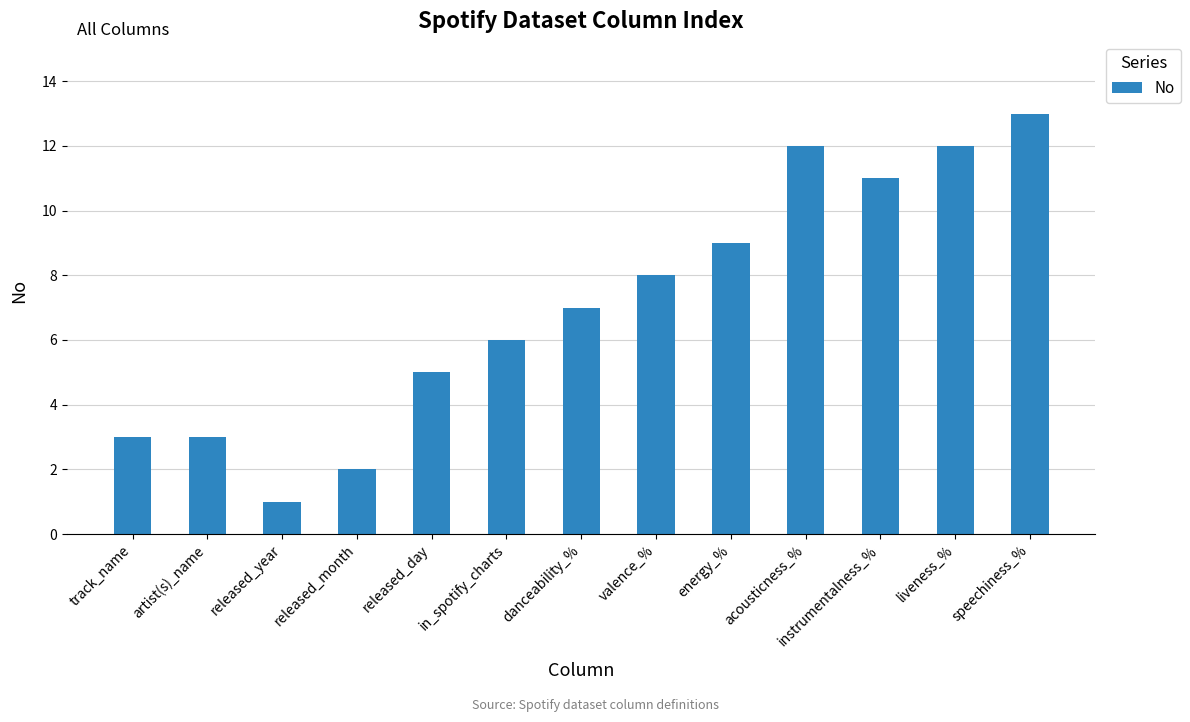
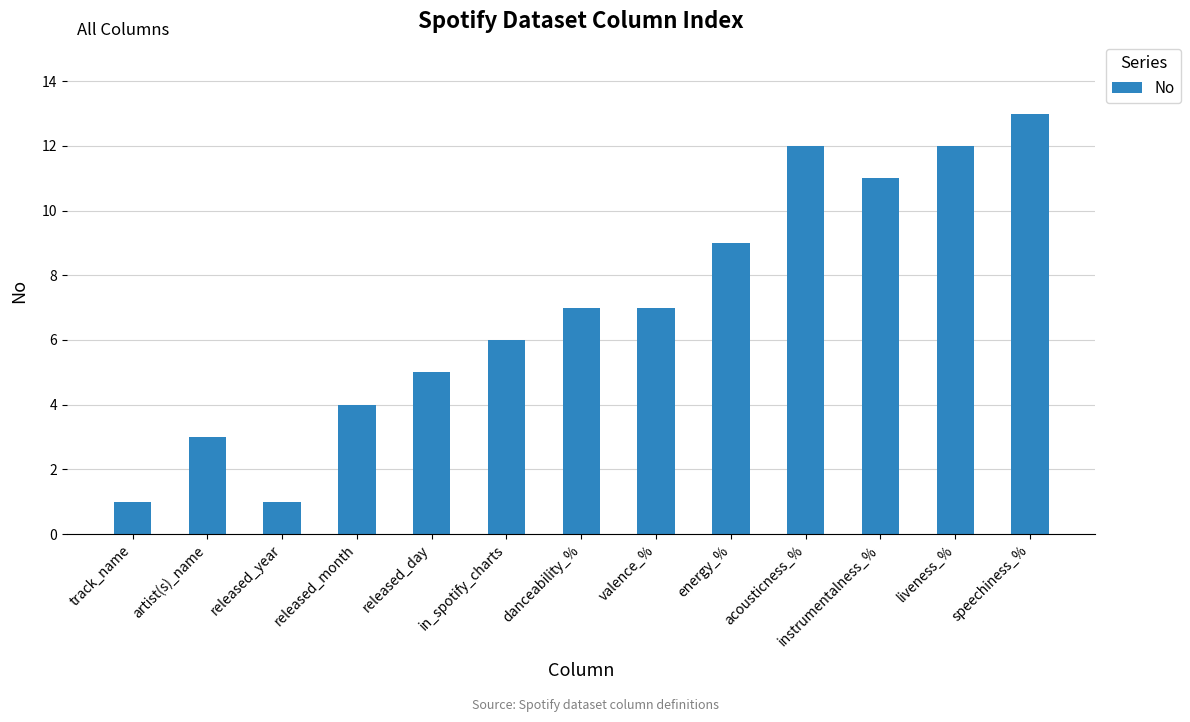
  {
-   "track_name": 3,
+   "track_name": 1,
    "artist(s)_name": 3,
    "released_year": 1,
-   "released_month": 2,
+   "released_month": 4,
    "released_day": 5,
    "in_spotify_charts": 6,
    "danceability_%": 7,
-   "valence_%": 8,
+   "valence_%": 7,
    "energy_%": 9,
    "acousticness_%": 12,
    "instrumentalness_%": 11,
    "liveness_%": 12,
    "speechiness_%": 13
  }
